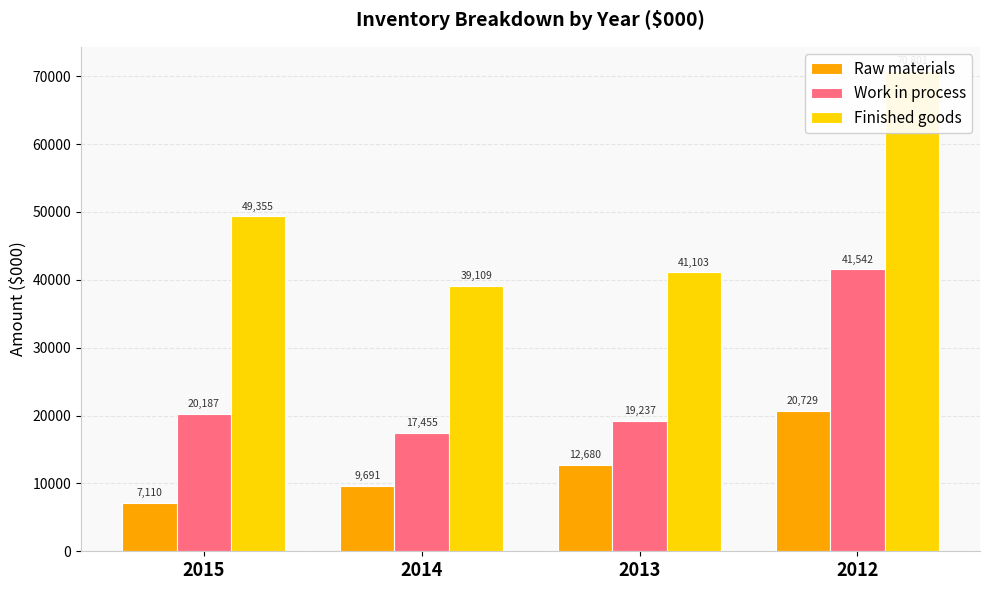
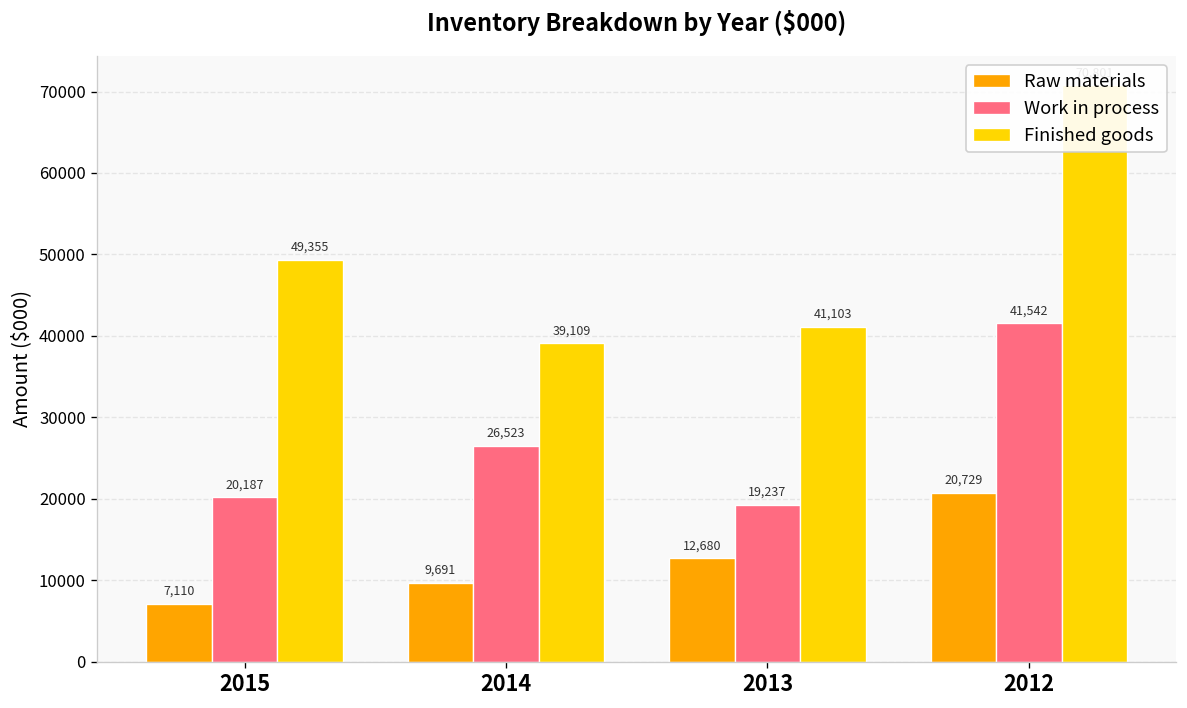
  {
    "Work in process": {
      "2015": "20,187",
-     "2014": "17,455",
+     "2014": "26,523",
      "2013": "19,237",
      "2012": "41,542"
    }
  }
